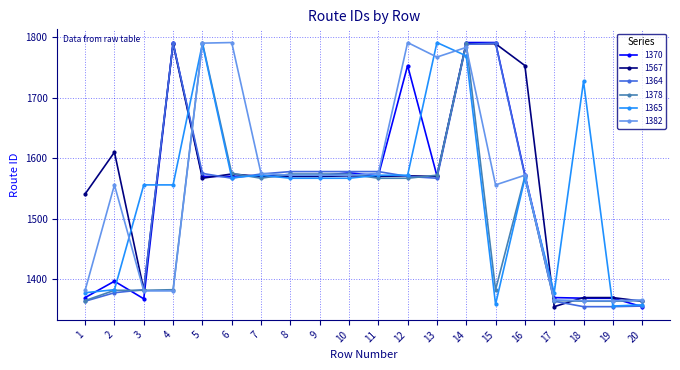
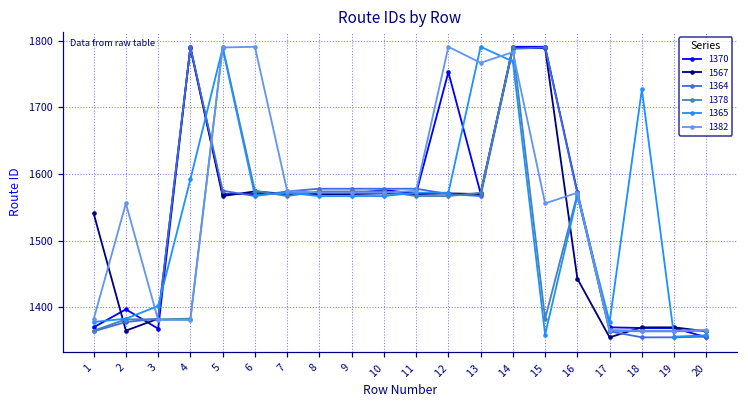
  {
    "1370": {
      "1": 1370,
      "2": 1400,
      "3": 1370,
      "12": 1750
    },
    "1567": {
      "1": 1540,
-     "2": 1610,
-     "16": 1750,
+     "2": 1370,
+     "16": 1440,
      "17": 1360
    },
    "1365": {
-     "3": 1560,
-     "4": 1560,
+     "3": 1400,
+     "4": 1590,
      "13": 1790,
      "14": 1770,
      "15": 1360,
      "17": 1380,
      "18": 1730
    }
  }
